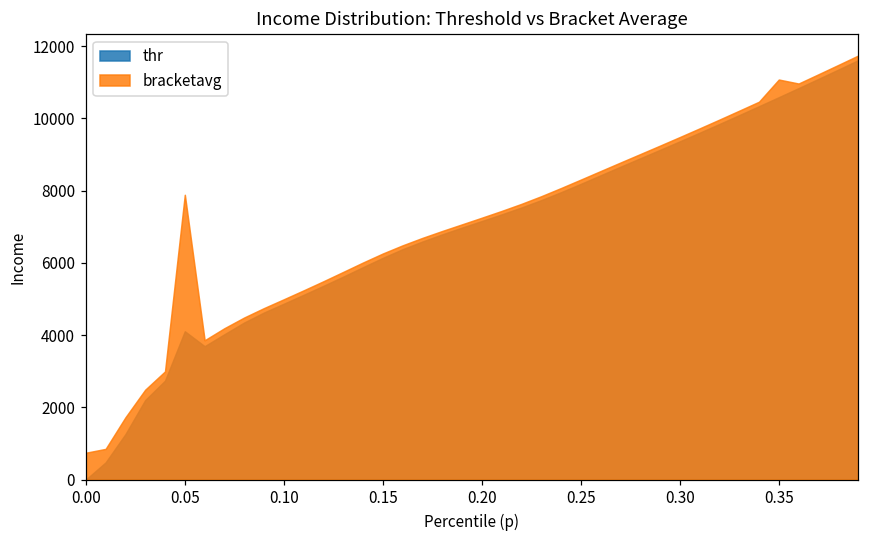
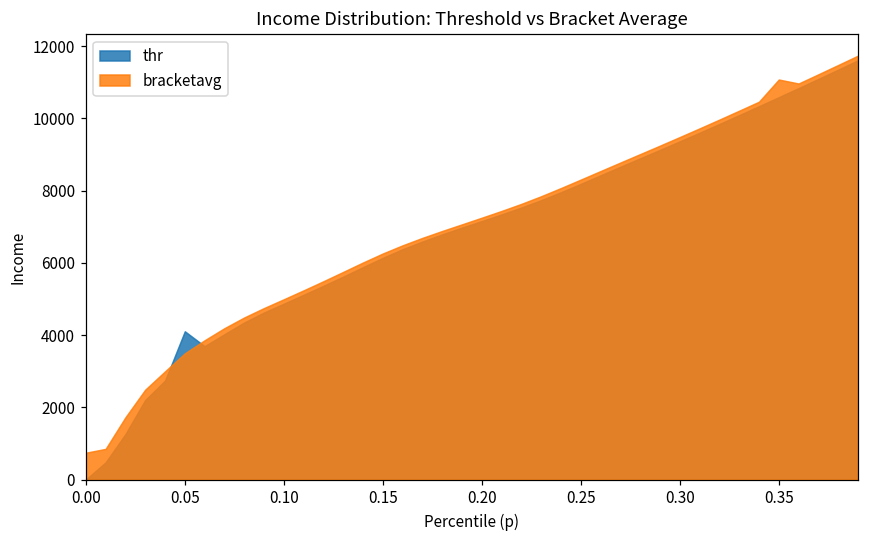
  {
    "thr": {
      "0.00": 0,
      "0.05": 4100,
      "0.10": 4900,
      "0.15": 6100,
      "0.20": 7200,
      "0.25": 8200,
      "0.30": 9400,
      "0.35": 10600
    },
    "bracketavg": {
      "0.00": 700,
-     "0.05": 7900,
+     "0.05": 3500,
      "0.10": 5000,
      "0.15": 6300,
      "0.20": 7200,
      "0.25": 8300,
      "0.30": 9500,
      "0.35": 11100
    }
  }
